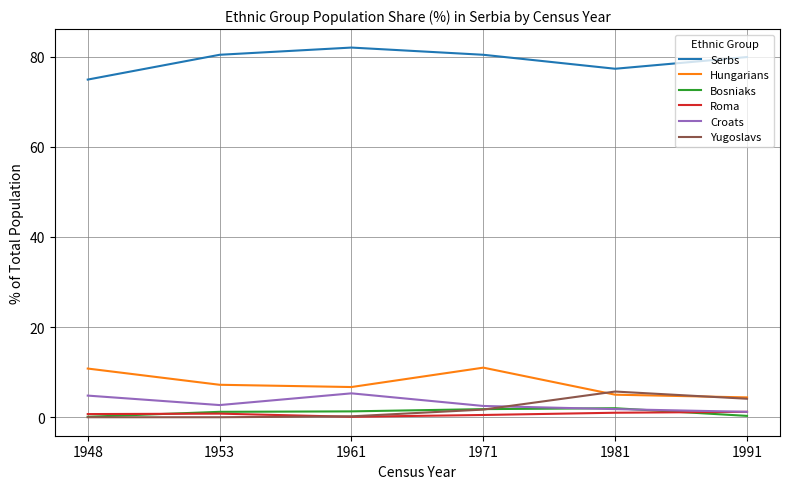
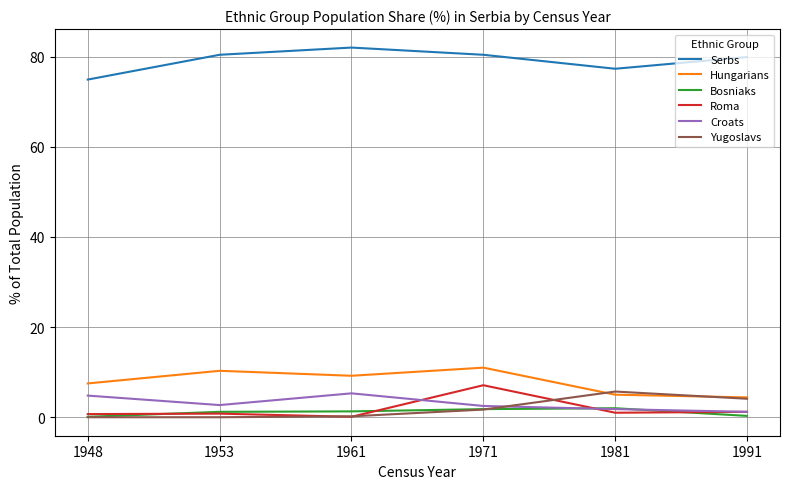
  {
    "Serbs": {
      "1948": 75,
      "1953": 80,
      "1961": 82,
      "1971": 80,
      "1981": 77
    },
    "Hungarians": {
-     "1948": 11,
-     "1953": 7,
-     "1961": 7,
+     "1948": 8,
+     "1953": 10,
+     "1961": 9,
      "1971": 11,
      "1981": 5
    },
    "Bosniaks": {
      "1961": 1,
      "1991": 0
    },
    "Roma": {
      "1948": 1,
-     "1971": 1,
+     "1971": 7,
      "1981": 1
    },
    "Croats": {
      "1948": 5,
      "1953": 3,
      "1961": 5,
      "1971": 3
    },
    "Yugoslavs": {
      "1953": 0,
      "1981": 6
    }
  }
